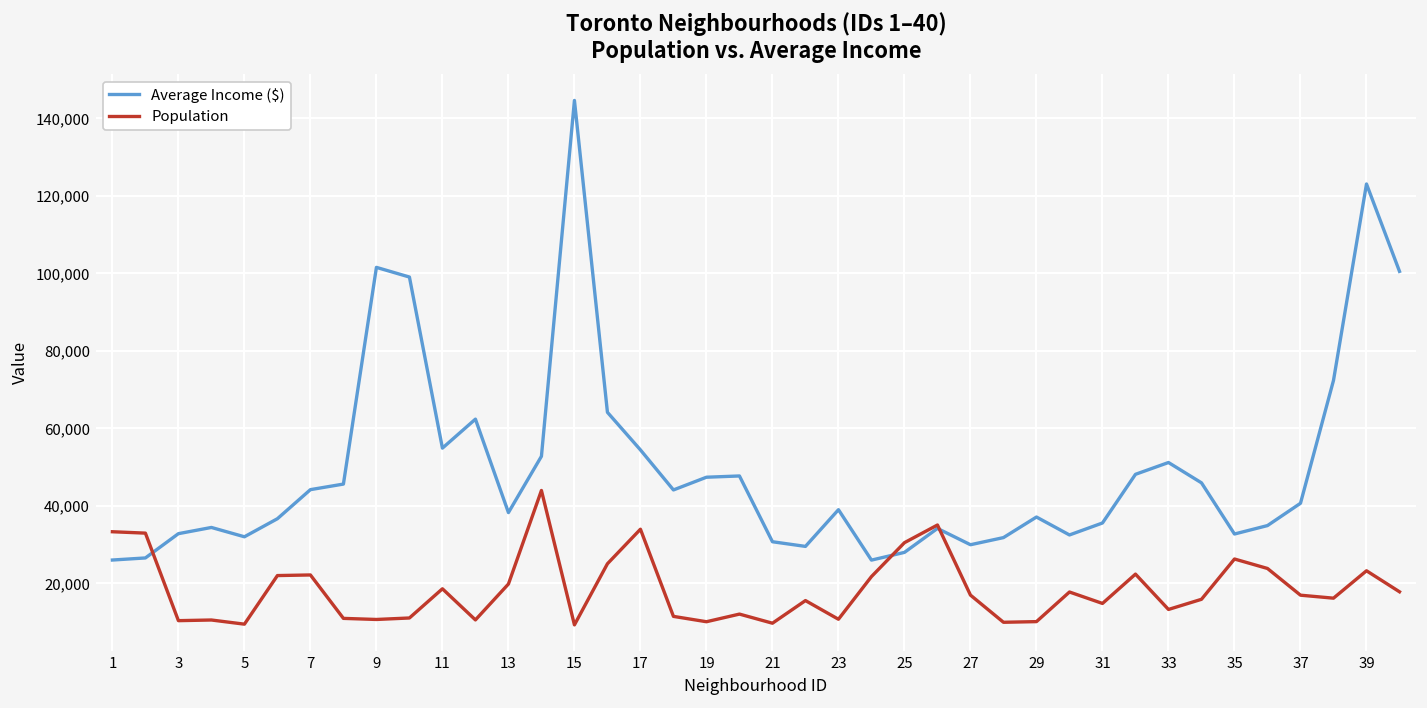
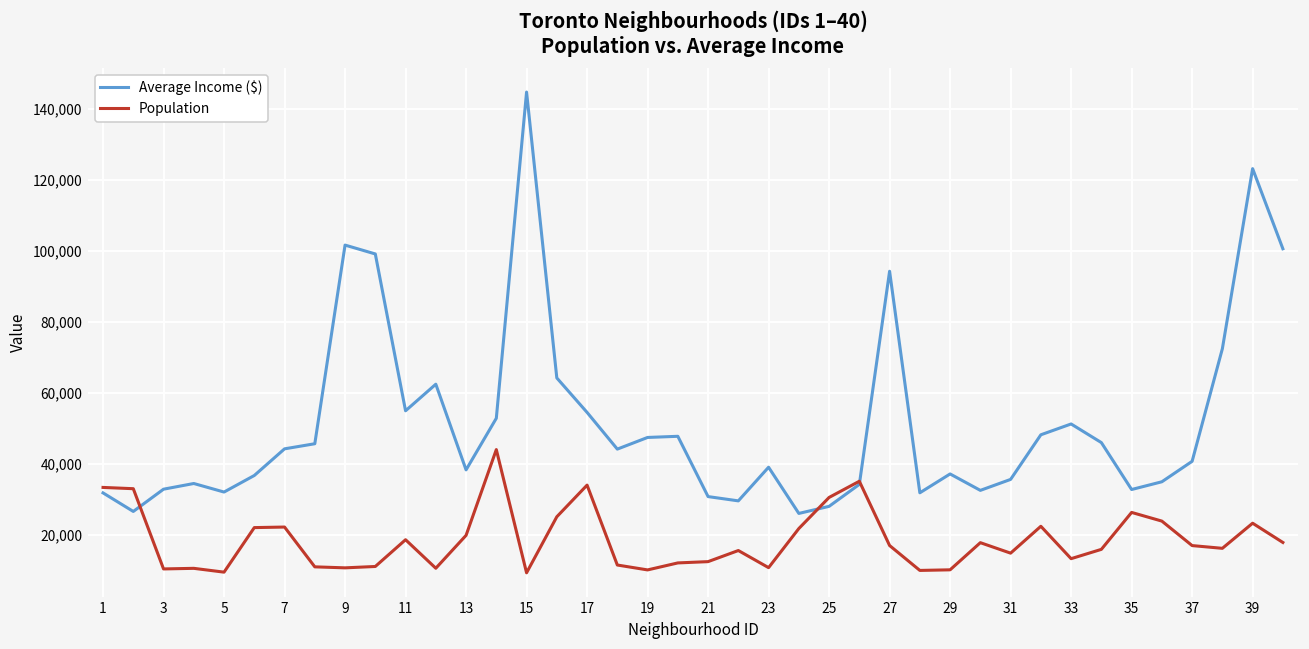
  {
    "Average Income ($)": {
-     "1": "26,000",
+     "1": "32,000",
      "3": "33,000",
      "5": "32,000",
      "7": "44,000",
      "9": "102,000",
      "11": "55,000",
      "13": "38,000",
      "15": "145,000",
      "17": "54,000",
      "19": "47,000",
      "21": "31,000",
      "23": "39,000",
      "25": "28,000",
-     "27": "30,000",
+     "27": "94,000",
      "29": "37,000",
      "31": "36,000",
      "33": "51,000",
      "35": "33,000",
      "37": "41,000",
      "39": "123,000"
    },
    "Population": {
      "1": "33,000",
      "3": "10,000",
      "5": "9,000",
      "7": "22,000",
      "9": "11,000",
      "11": "19,000",
      "13": "20,000",
      "15": "9,000",
      "17": "34,000",
      "19": "10,000",
-     "21": "10,000",
+     "21": "12,000",
      "23": "11,000",
      "25": "30,000",
      "27": "17,000",
      "29": "10,000",
      "31": "15,000",
      "33": "13,000",
      "35": "26,000",
      "37": "17,000",
      "39": "23,000"
    }
  }
